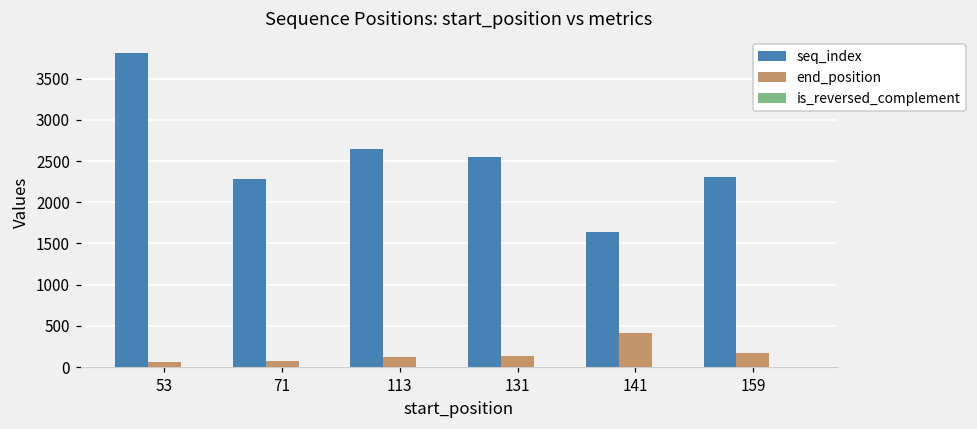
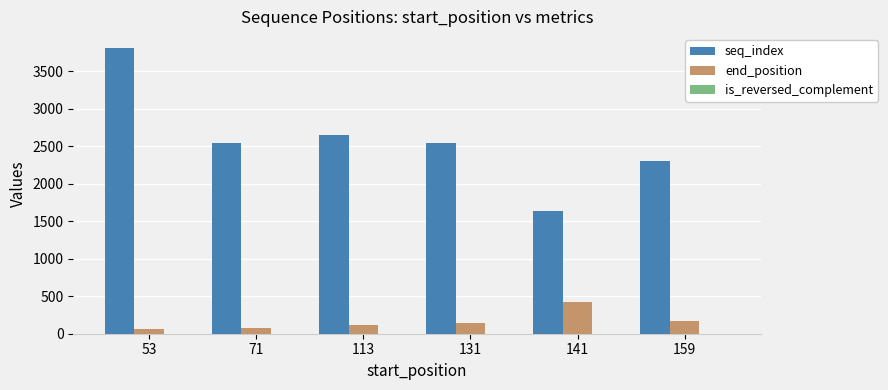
  {
    "seq_index": {
      "53": 3800,
-     "71": 2300,
+     "71": 2500,
      "113": 2600,
      "131": 2500,
      "141": 1600,
      "159": 2300
    },
    "end_position": {
      "53": 100,
      "71": 100,
      "113": 100,
      "131": 100,
      "141": 400,
      "159": 200
    },
    "is_reversed_complement": {
      "53": 0,
      "71": 0,
      "113": 0,
      "131": 0,
      "141": 0,
      "159": 0
    }
  }
